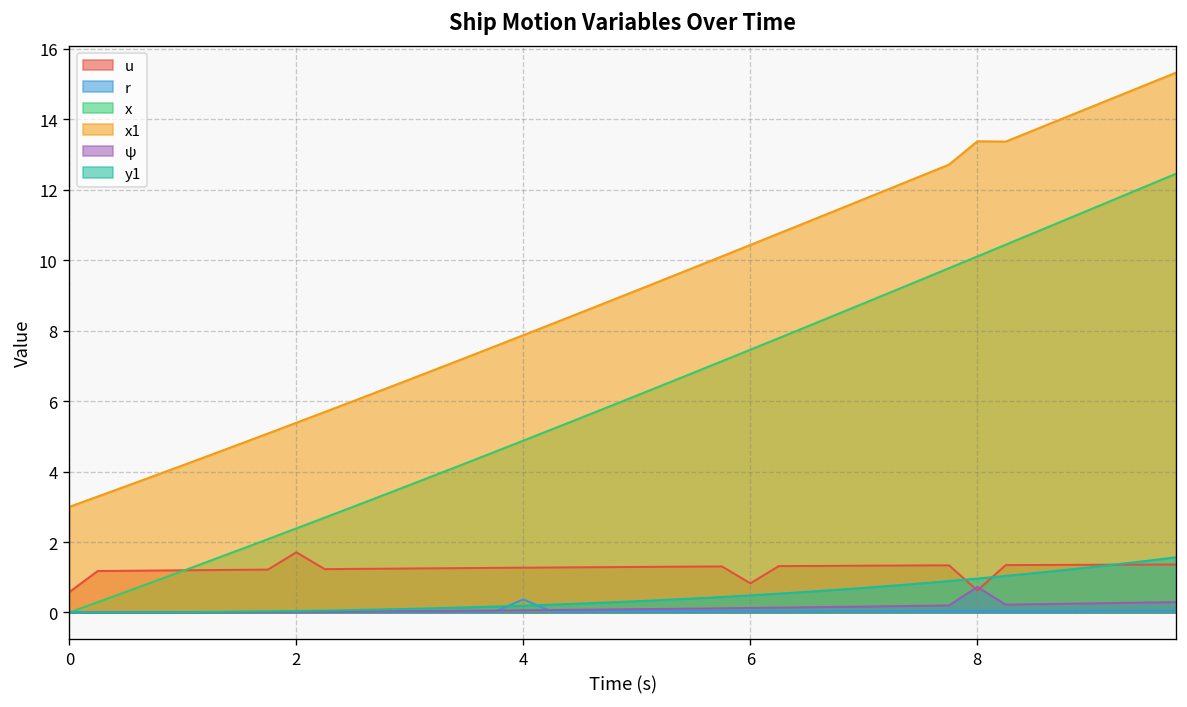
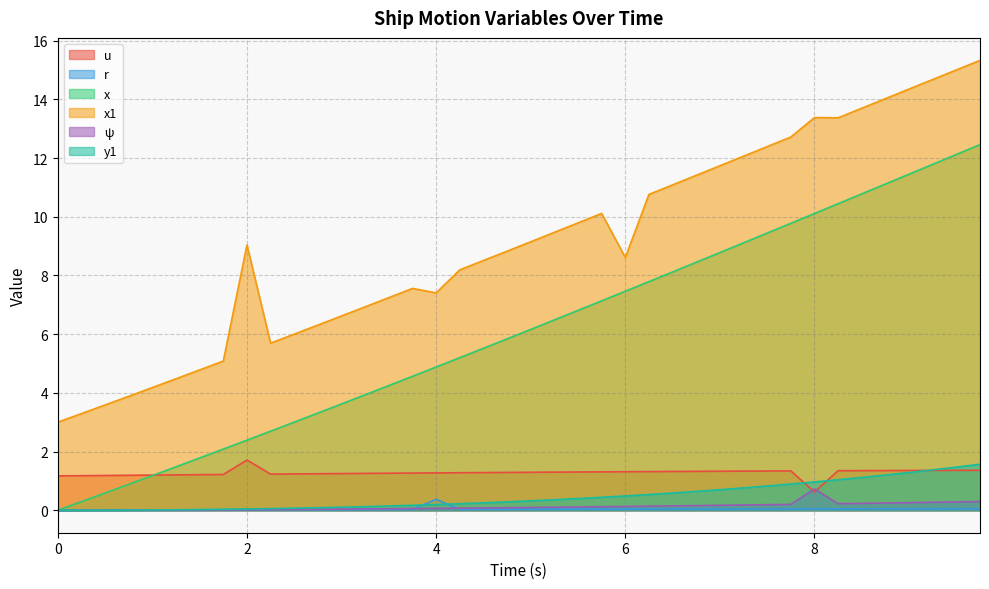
  {
    "u": {
-     "0": 0.6,
+     "0": 1.2,
      "2": 1.7,
      "4": 1.3,
-     "6": 0.8,
+     "6": 1.3,
      "8": 0.6
    },
    "r": {
      "4": 0.4,
      "6": 0.0,
      "8": 0.0
    },
    "x1": {
      "0": 3.0,
-     "2": 5.4,
-     "4": 7.9,
-     "6": 10.4,
+     "2": 9.0,
+     "4": 7.4,
+     "6": 8.6,
      "8": 13.4
    },
    "ψ": {
      "4": 0.1,
      "6": 0.1,
      "8": 0.7
    }
  }
